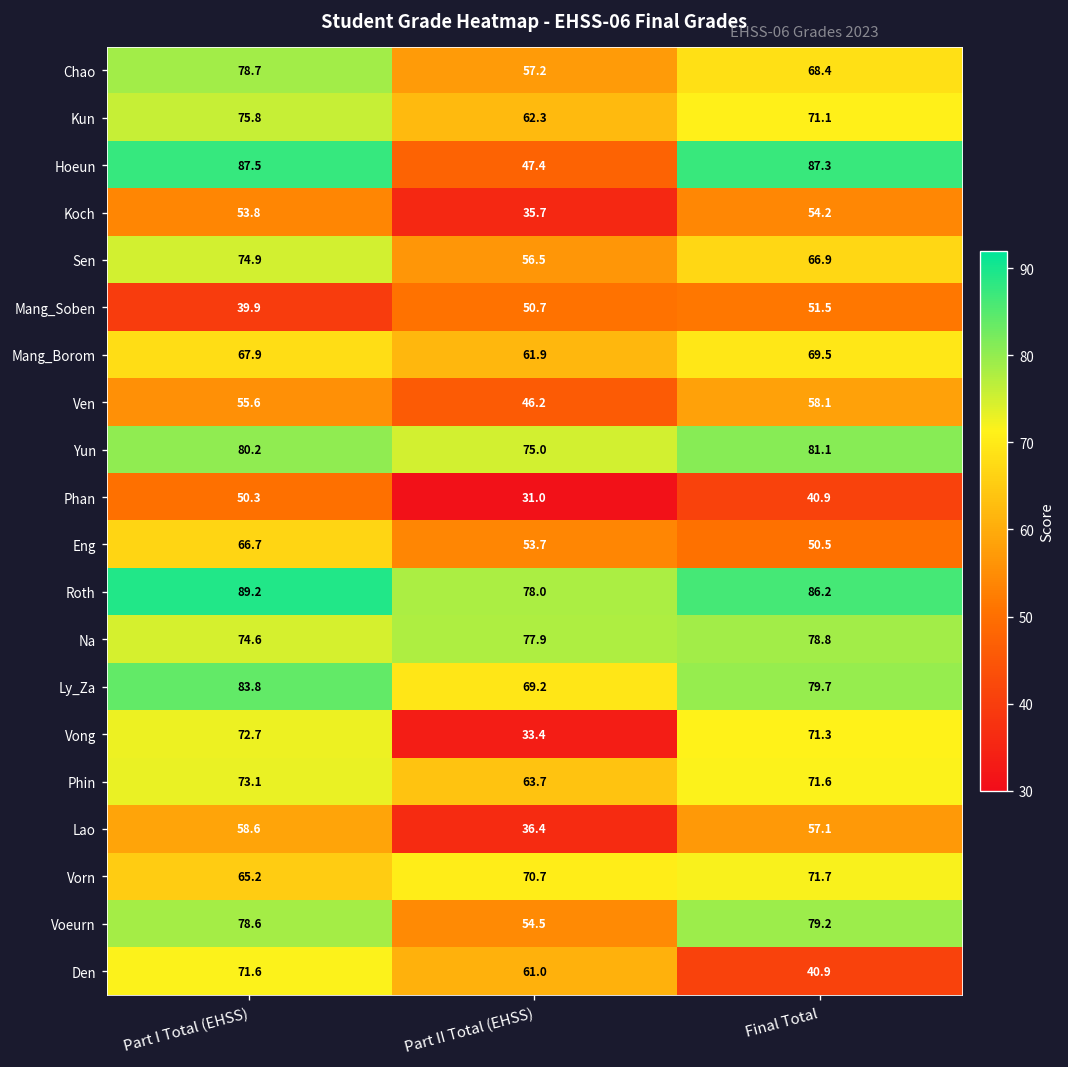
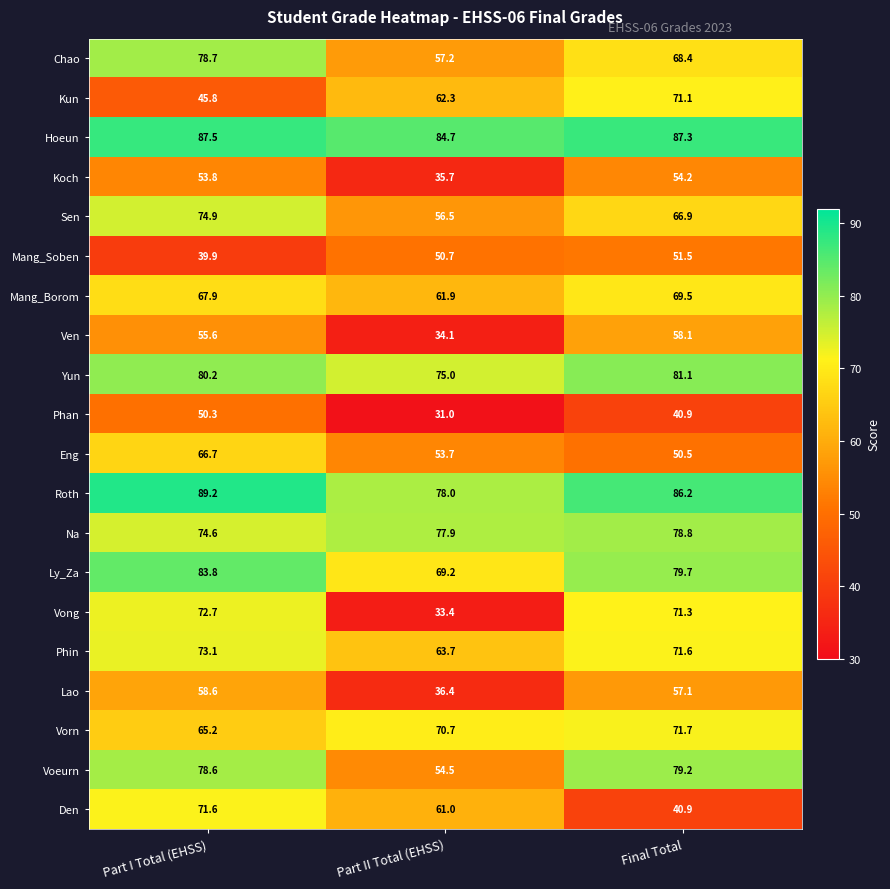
  {
    "Chao": {
      "Part I Total (EHSS)": 78.7,
      "Part II Total (EHSS)": 57.2,
      "Final Total": 68.4
    },
    "Kun": {
-     "Part I Total (EHSS)": 75.8,
+     "Part I Total (EHSS)": 45.8,
      "Part II Total (EHSS)": 62.3,
      "Final Total": 71.1
    },
    "Hoeun": {
      "Part I Total (EHSS)": 87.5,
-     "Part II Total (EHSS)": 47.4,
+     "Part II Total (EHSS)": 84.7,
      "Final Total": 87.3
    },
    "Koch": {
      "Part I Total (EHSS)": 53.8,
      "Part II Total (EHSS)": 35.7,
      "Final Total": 54.2
    },
    "Sen": {
      "Part I Total (EHSS)": 74.9,
      "Part II Total (EHSS)": 56.5,
      "Final Total": 66.9
    },
    "Mang_Soben": {
      "Part I Total (EHSS)": 39.9,
      "Part II Total (EHSS)": 50.7,
      "Final Total": 51.5
    },
    "Mang_Borom": {
      "Part I Total (EHSS)": 67.9,
      "Part II Total (EHSS)": 61.9,
      "Final Total": 69.5
    },
    "Ven": {
      "Part I Total (EHSS)": 55.6,
-     "Part II Total (EHSS)": 46.2,
+     "Part II Total (EHSS)": 34.1,
      "Final Total": 58.1
    },
    "Yun": {
      "Part I Total (EHSS)": 80.2,
      "Part II Total (EHSS)": 75.0,
      "Final Total": 81.1
    },
    "Phan": {
      "Part I Total (EHSS)": 50.3,
      "Part II Total (EHSS)": 31.0,
      "Final Total": 40.9
    },
    "Eng": {
      "Part I Total (EHSS)": 66.7,
      "Part II Total (EHSS)": 53.7,
      "Final Total": 50.5
    },
    "Roth": {
      "Part I Total (EHSS)": 89.2,
      "Part II Total (EHSS)": 78.0,
      "Final Total": 86.2
    },
    "Na": {
      "Part I Total (EHSS)": 74.6,
      "Part II Total (EHSS)": 77.9,
      "Final Total": 78.8
    },
    "Ly_Za": {
      "Part I Total (EHSS)": 83.8,
      "Part II Total (EHSS)": 69.2,
      "Final Total": 79.7
    },
    "Vong": {
      "Part I Total (EHSS)": 72.7,
      "Part II Total (EHSS)": 33.4,
      "Final Total": 71.3
    },
    "Phin": {
      "Part I Total (EHSS)": 73.1,
      "Part II Total (EHSS)": 63.7,
      "Final Total": 71.6
    },
    "Lao": {
      "Part I Total (EHSS)": 58.6,
      "Part II Total (EHSS)": 36.4,
      "Final Total": 57.1
    },
    "Vorn": {
      "Part I Total (EHSS)": 65.2,
      "Part II Total (EHSS)": 70.7,
      "Final Total": 71.7
    },
    "Voeurn": {
      "Part I Total (EHSS)": 78.6,
      "Part II Total (EHSS)": 54.5,
      "Final Total": 79.2
    },
    "Den": {
      "Part I Total (EHSS)": 71.6,
      "Part II Total (EHSS)": 61.0,
      "Final Total": 40.9
    }
  }
